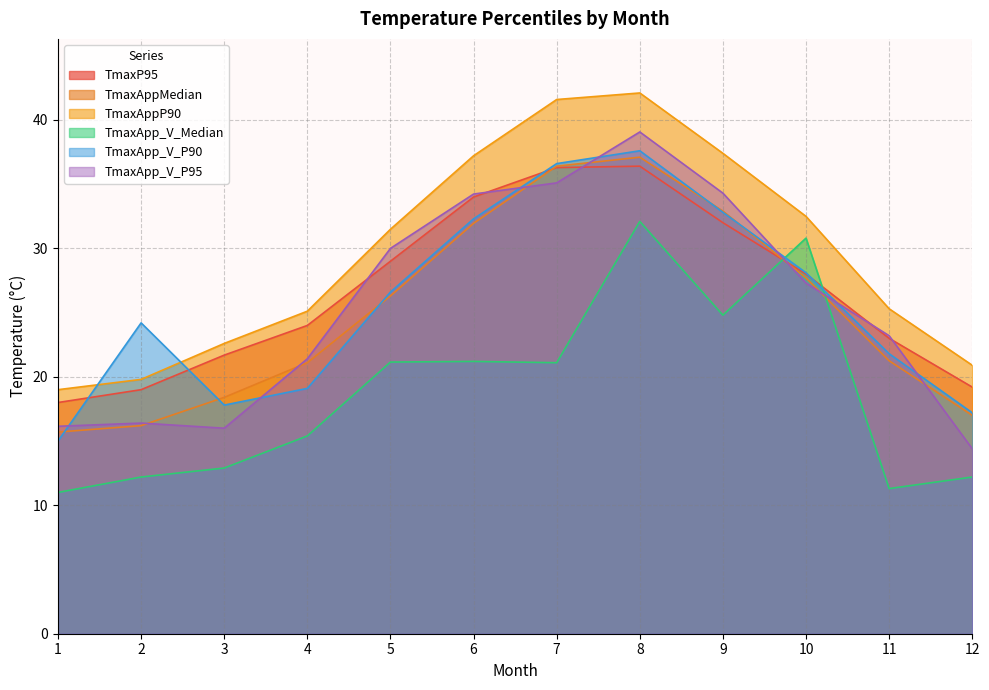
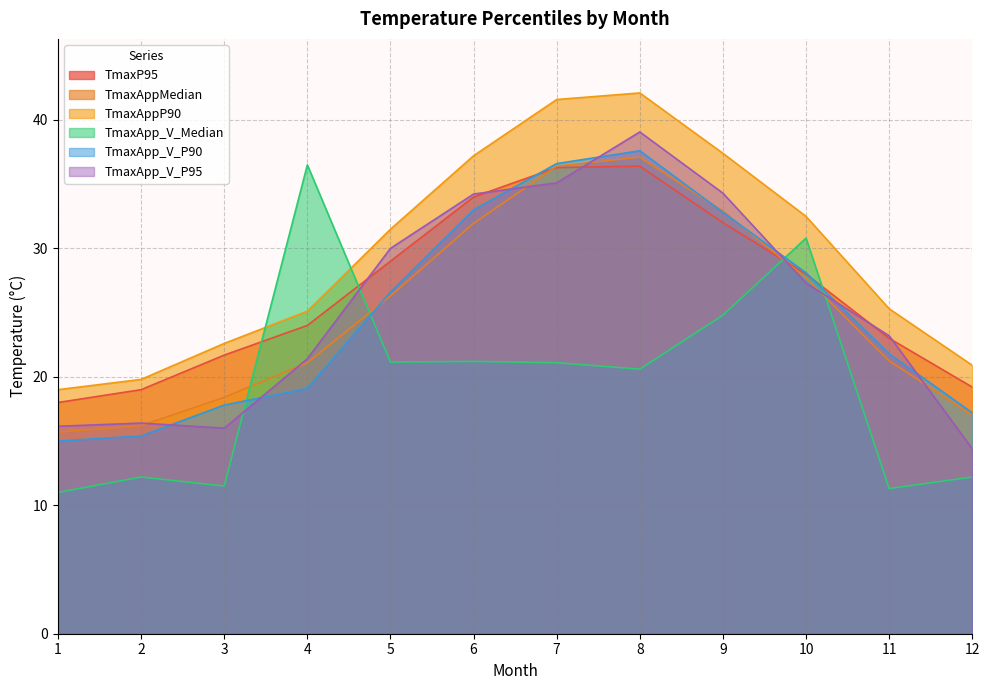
  {
    "TmaxApp_V_Median": {
      "1": 11.0,
      "2": 12.2,
-     "3": 12.9,
-     "4": 15.4,
+     "3": 11.5,
+     "4": 36.5,
      "5": 21.2,
      "6": 21.2,
      "7": 21.1,
-     "8": 32.1,
+     "8": 20.6,
      "9": 24.8,
      "10": 30.8,
      "11": 11.3,
      "12": 12.2
    },
    "TmaxApp_V_P90": {
      "1": 15.0,
-     "2": 24.2,
+     "2": 15.4,
      "3": 17.8,
      "4": 19.1,
      "5": 26.6,
-     "6": 32.3,
+     "6": 33.0,
      "7": 36.6,
      "8": 37.6,
      "11": 21.8,
      "12": 17.2
    },
    "TmaxApp_V_P95": {
      "1": 16.2,
      "3": 16.0,
      "4": 21.4,
      "5": 30.0,
      "6": 34.2,
      "7": 35.1,
      "8": 39.1,
      "9": 34.3,
      "10": 27.3,
      "11": 23.2,
      "12": 14.4
    }
  }
